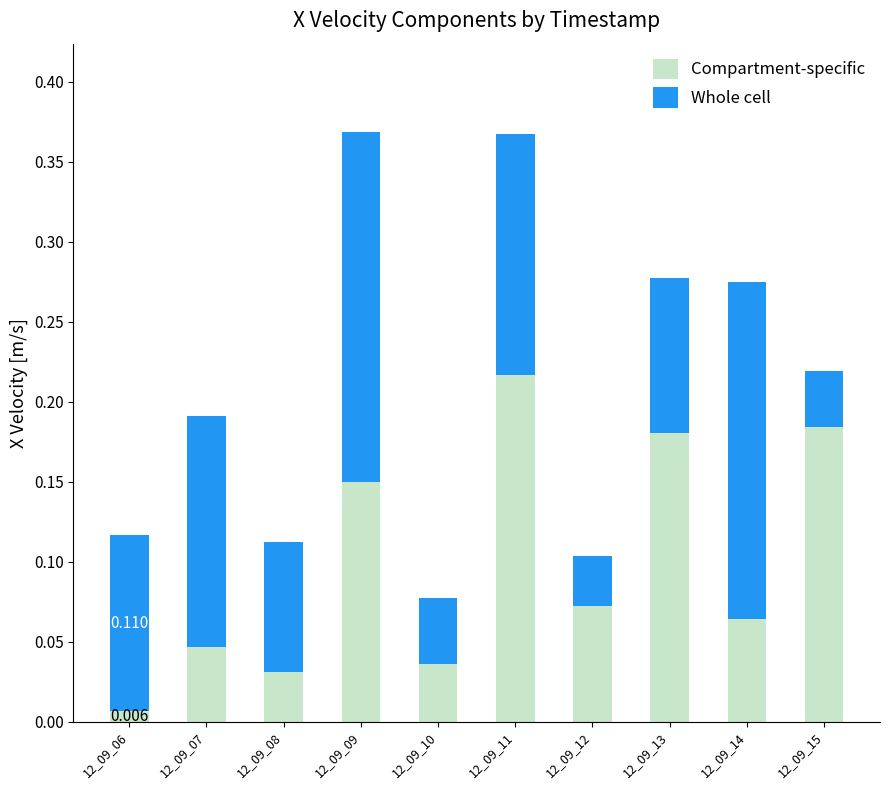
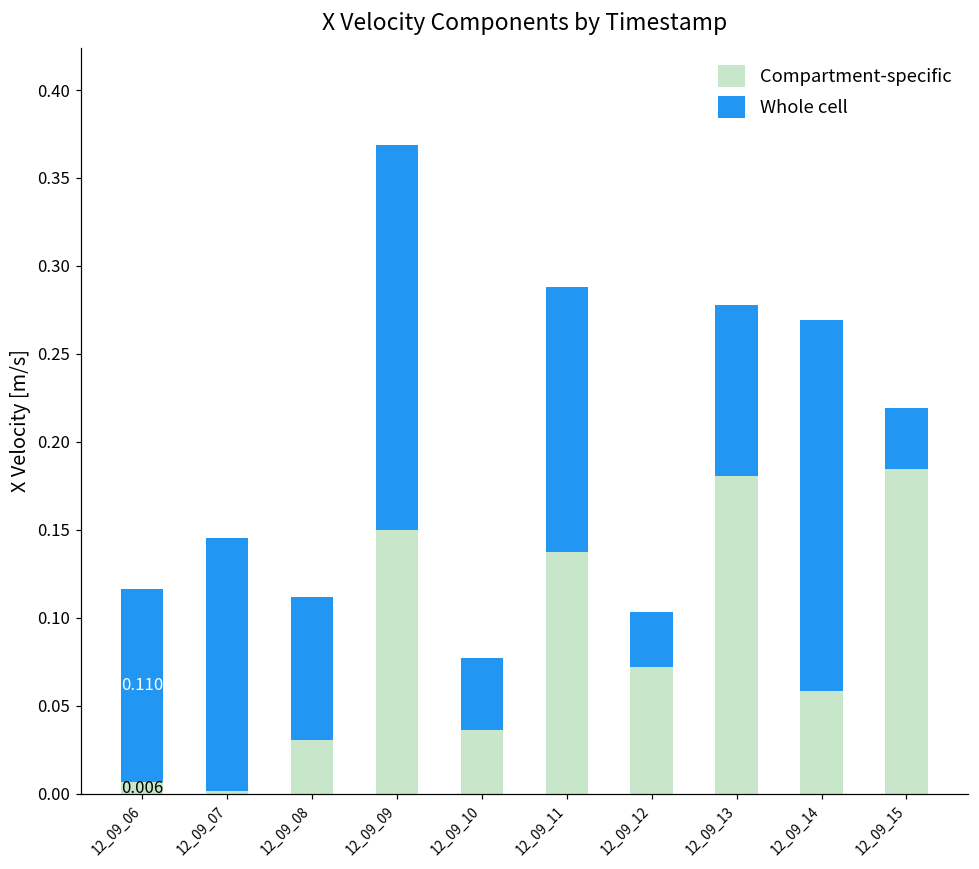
  {
    "Compartment-specific": {
-     "12_09_07": 0.047,
+     "12_09_07": 0.001,
      "12_09_08": 0.031,
      "12_09_09": 0.150,
      "12_09_10": 0.036,
-     "12_09_11": 0.217,
+     "12_09_11": 0.138,
      "12_09_12": 0.072,
      "12_09_13": 0.181,
-     "12_09_14": 0.064,
+     "12_09_14": 0.058,
      "12_09_15": 0.184
    },
    "Whole cell": {
      "12_09_06": 0.110
    }
  }
